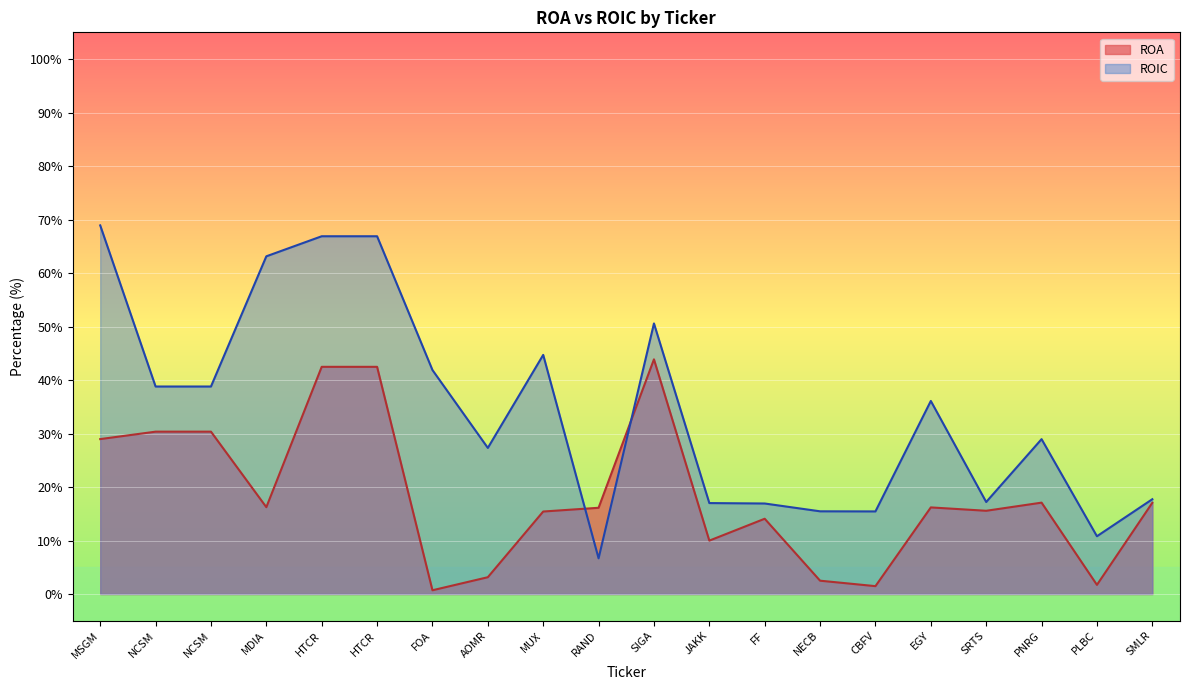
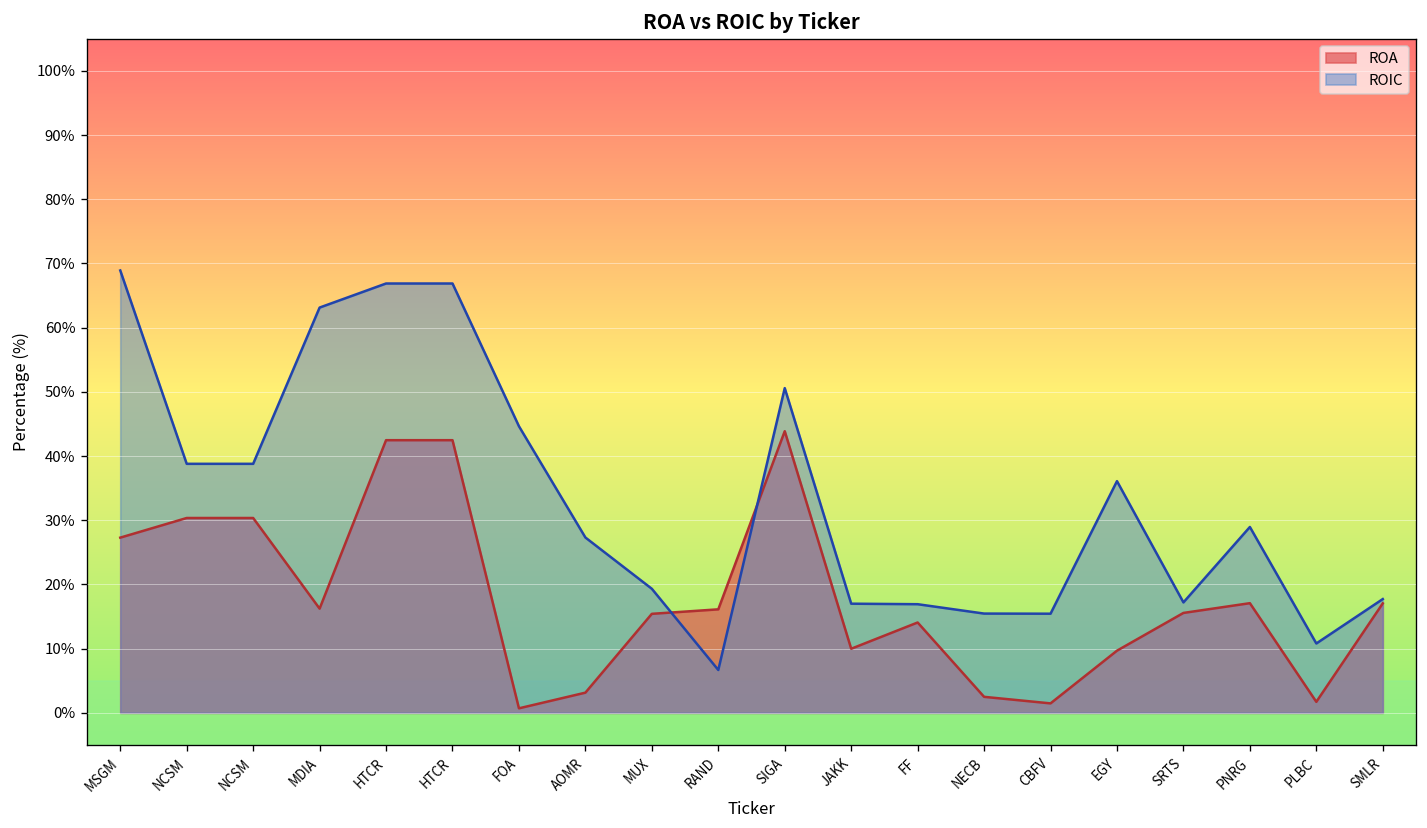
  {
    "ROA": {
-     "MSGM": "29%",
+     "MSGM": "27%",
      "MDIA": "16%",
      "MUX": "15%",
      "RAND": "16%",
      "SIGA": "44%",
      "JAKK": "10%",
      "FF": "14%",
-     "EGY": "16%",
+     "EGY": "10%",
      "SRTS": "16%",
      "PNRG": "17%",
      "SMLR": "17%"
    },
    "ROIC": {
      "MSGM": "69%",
      "MDIA": "63%",
-     "FOA": "42%",
+     "FOA": "45%",
      "AOMR": "27%",
-     "MUX": "45%",
+     "MUX": "19%",
      "RAND": "7%",
      "SIGA": "51%",
      "JAKK": "17%",
      "FF": "17%",
      "NECB": "15%",
      "CBFV": "15%",
      "EGY": "36%",
      "SRTS": "17%",
      "PNRG": "29%",
      "PLBC": "11%",
      "SMLR": "18%"
    }
  }
